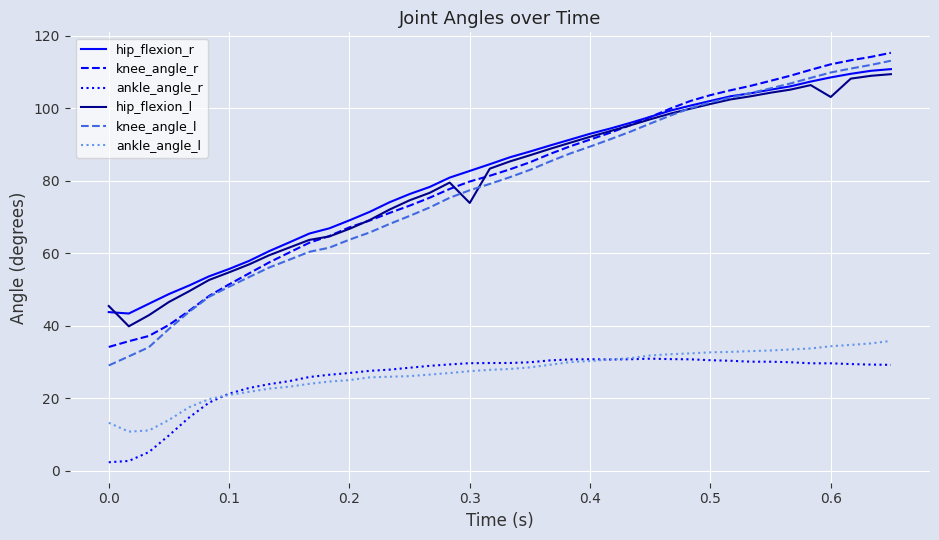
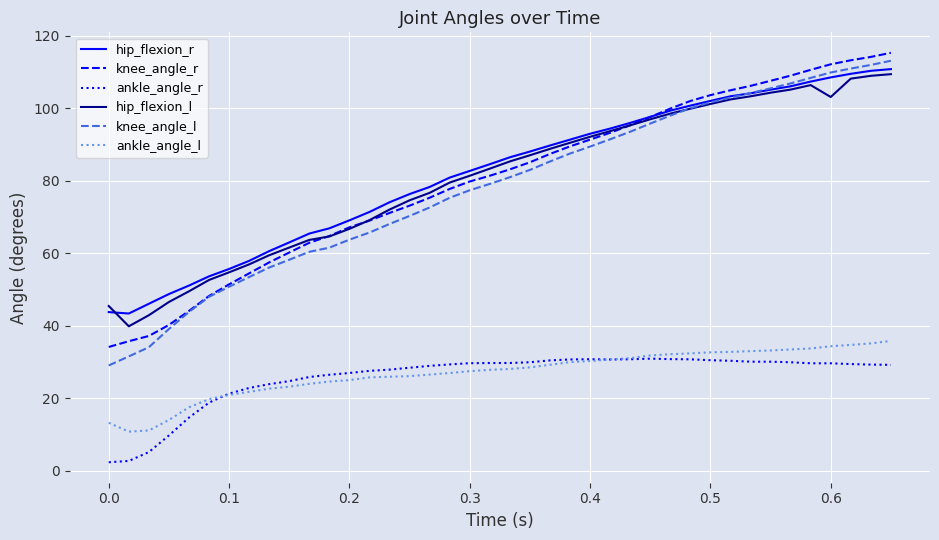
  {
    "hip_flexion_l": {
      "0.0": 45,
      "0.1": 55,
-     "0.3": 74,
+     "0.3": 81,
      "0.4": 92,
      "0.6": 103
    }
  }
